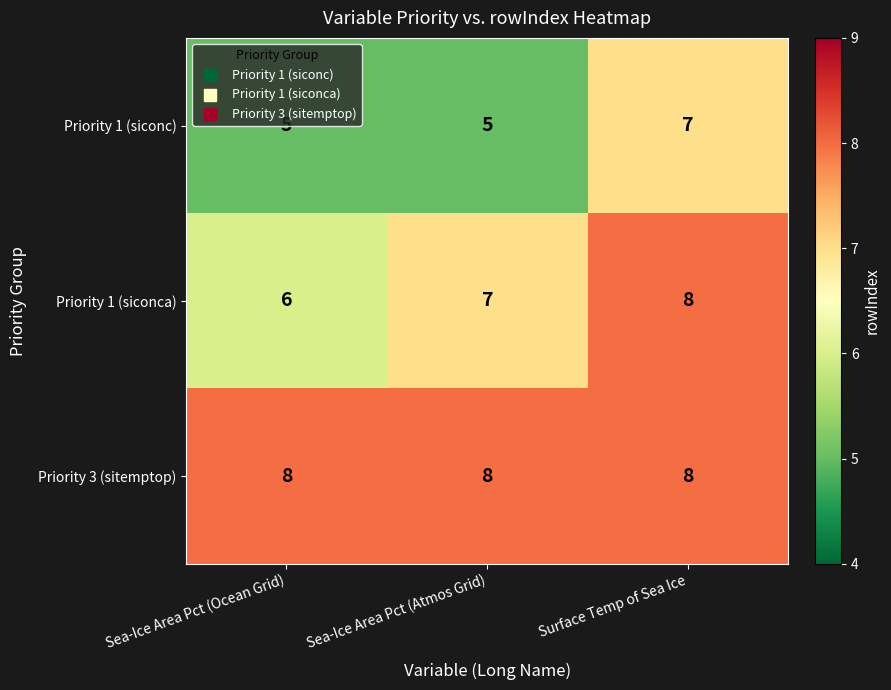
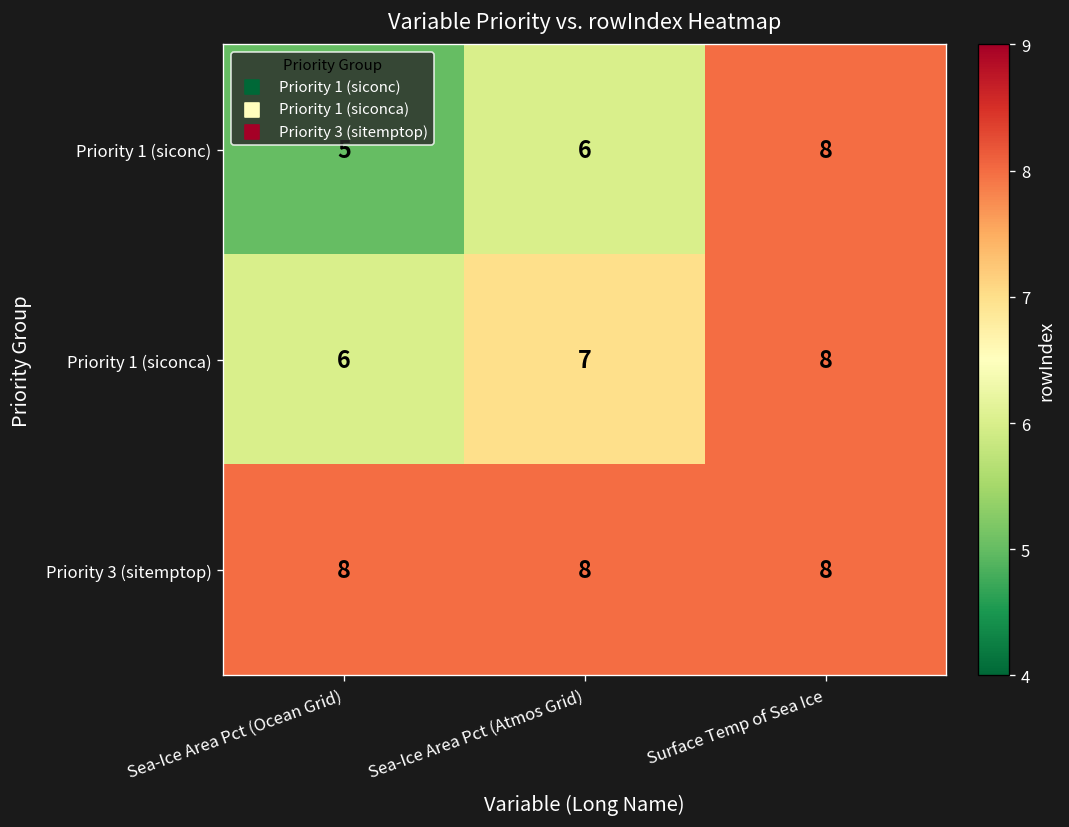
  {
    "Priority 1 (siconc)": {
-     "Sea-Ice Area Pct (Atmos Grid)": 5,
-     "Surface Temp of Sea Ice": 7
+     "Sea-Ice Area Pct (Atmos Grid)": 6,
+     "Surface Temp of Sea Ice": 8
    },
    "Priority 1 (siconca)": {
      "Sea-Ice Area Pct (Ocean Grid)": 6,
      "Sea-Ice Area Pct (Atmos Grid)": 7,
      "Surface Temp of Sea Ice": 8
    },
    "Priority 3 (sitemptop)": {
      "Sea-Ice Area Pct (Ocean Grid)": 8,
      "Sea-Ice Area Pct (Atmos Grid)": 8,
      "Surface Temp of Sea Ice": 8
    }
  }
